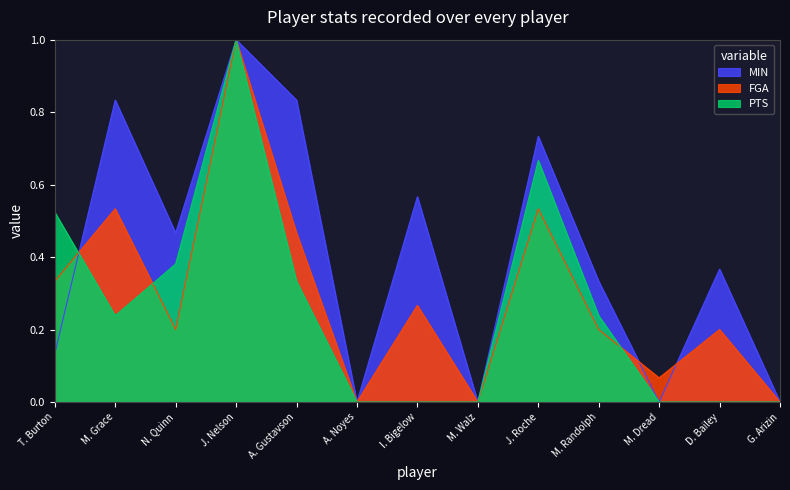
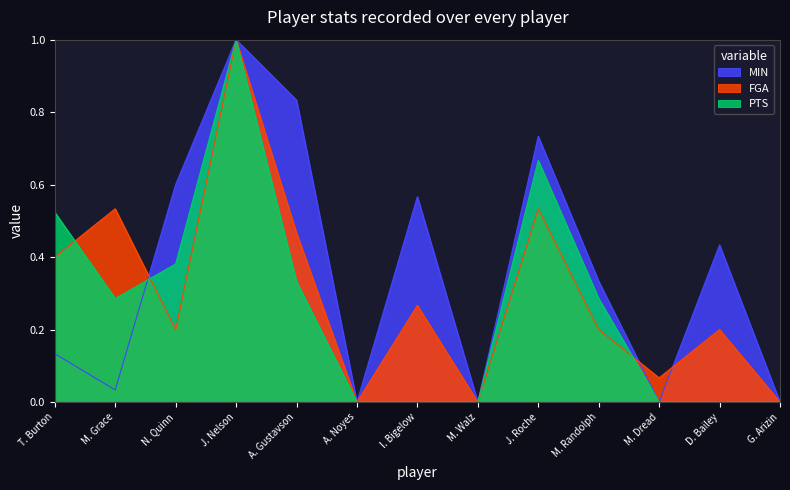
  {
    "MIN": {
      "T. Burton": 0.13,
-     "M. Grace": 0.83,
-     "N. Quinn": 0.47,
+     "M. Grace": 0.03,
+     "N. Quinn": 0.60,
      "A. Gustavson": 0.83,
      "I. Bigelow": 0.57,
      "J. Roche": 0.73,
      "M. Randolph": 0.33,
-     "D. Bailey": 0.37
+     "D. Bailey": 0.43
    },
    "FGA": {
-     "T. Burton": 0.33,
+     "T. Burton": 0.40,
      "M. Grace": 0.53,
      "N. Quinn": 0.20,
      "A. Gustavson": 0.47,
      "I. Bigelow": 0.27,
      "J. Roche": 0.53,
      "M. Randolph": 0.20,
      "M. Dread": 0.07,
      "D. Bailey": 0.20
    },
    "PTS": {
      "T. Burton": 0.52,
-     "M. Grace": 0.24,
+     "M. Grace": 0.29,
      "N. Quinn": 0.38,
      "A. Gustavson": 0.33,
      "I. Bigelow": 0.00,
      "J. Roche": 0.67,
-     "M. Randolph": 0.24,
+     "M. Randolph": 0.29,
      "D. Bailey": 0.00
    }
  }
